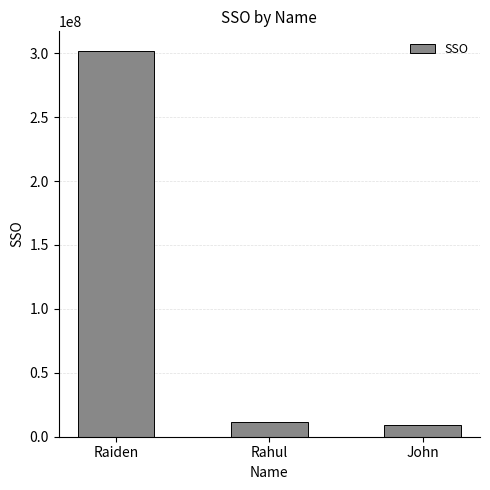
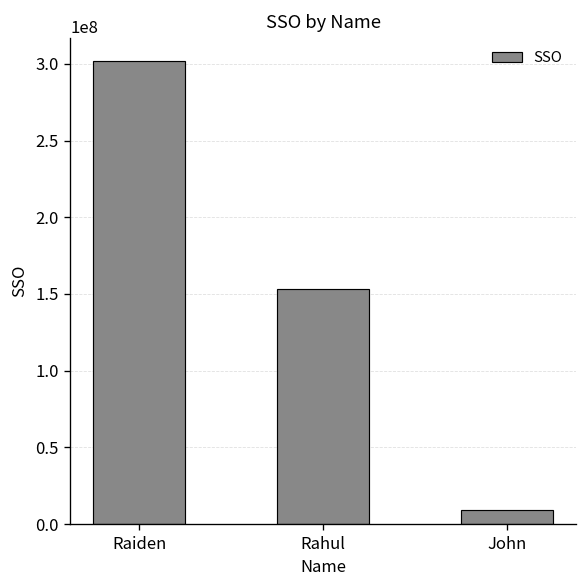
  {
    "Raiden": 302000000,
-   "Rahul": 11000000,
+   "Rahul": 153000000,
    "John": 9000000
  }
